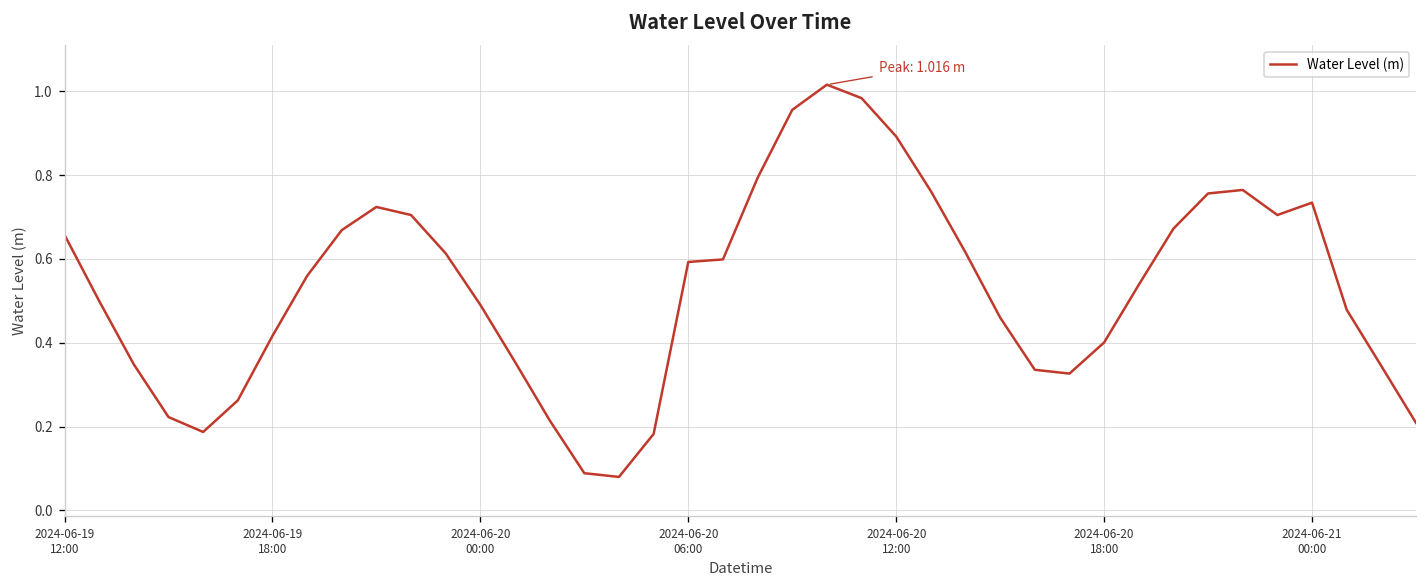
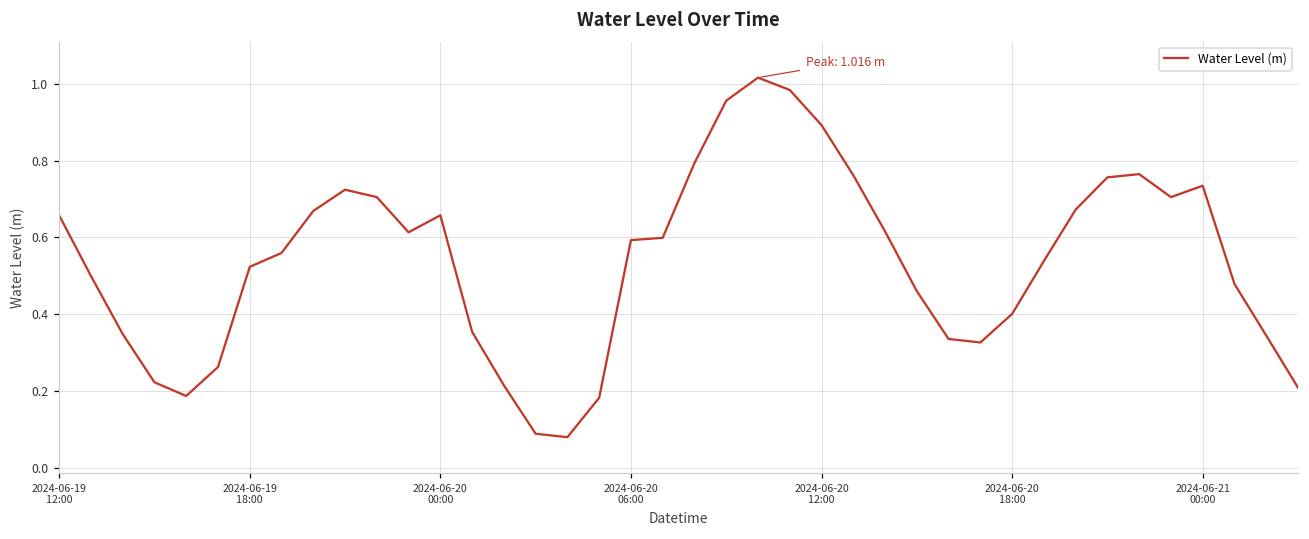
  {
    "2024-06-19 12:00": 0.66,
-   "2024-06-19 18:00": 0.42,
-   "2024-06-20 00:00": 0.49,
+   "2024-06-19 18:00": 0.52,
+   "2024-06-20 00:00": 0.66,
    "2024-06-20 06:00": 0.59,
    "2024-06-20 12:00": 0.89,
    "2024-06-20 18:00": 0.40,
    "2024-06-21 00:00": 0.73
  }
